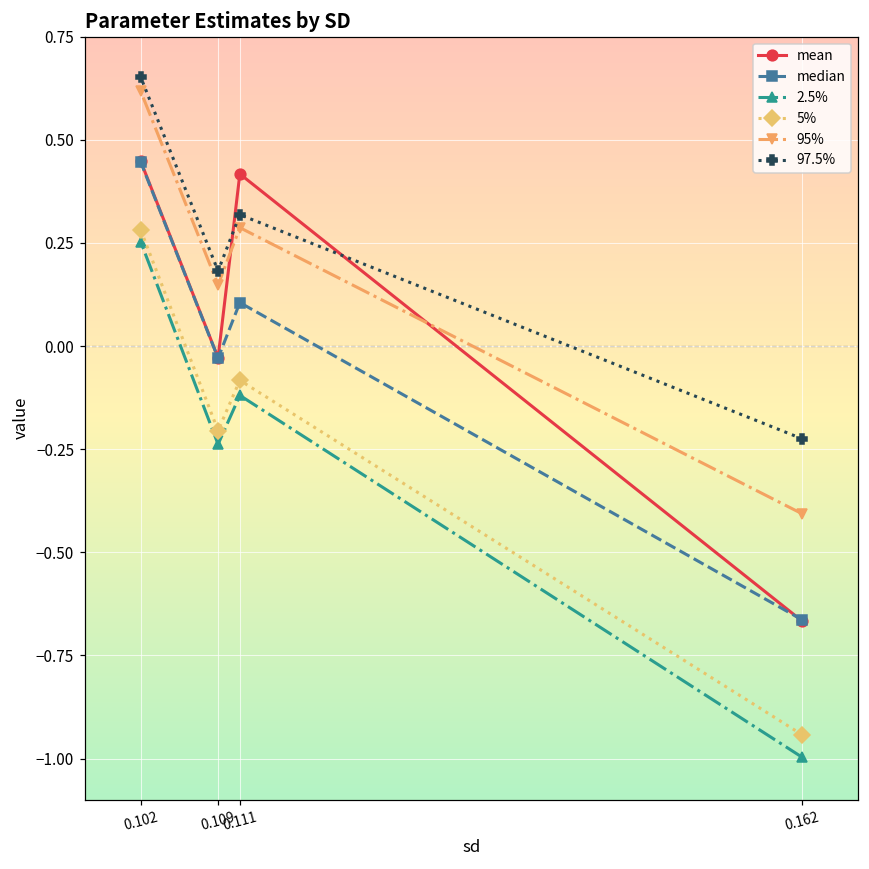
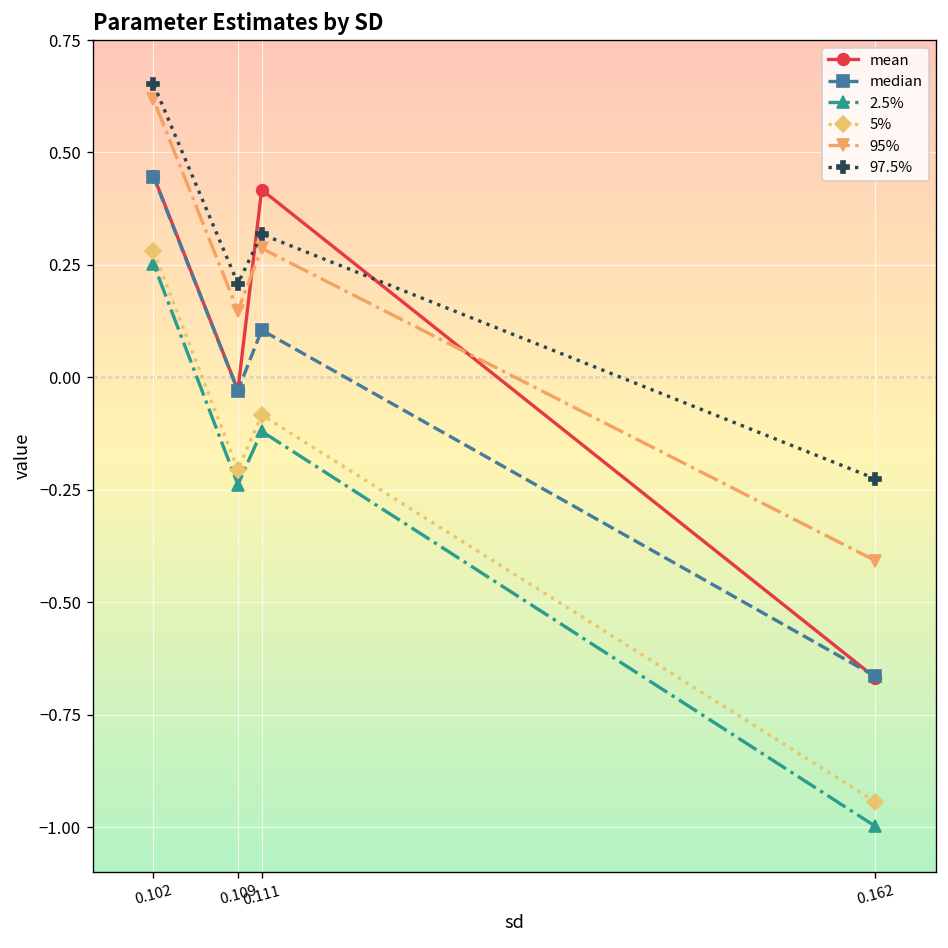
  {
    "mean": {
      "0.111": 0.42
    },
    "97.5%": {
      "0.102": 0.65,
-     "0.109": 0.18,
+     "0.109": 0.21,
      "0.111": 0.32,
      "0.162": -0.22
    }
  }
